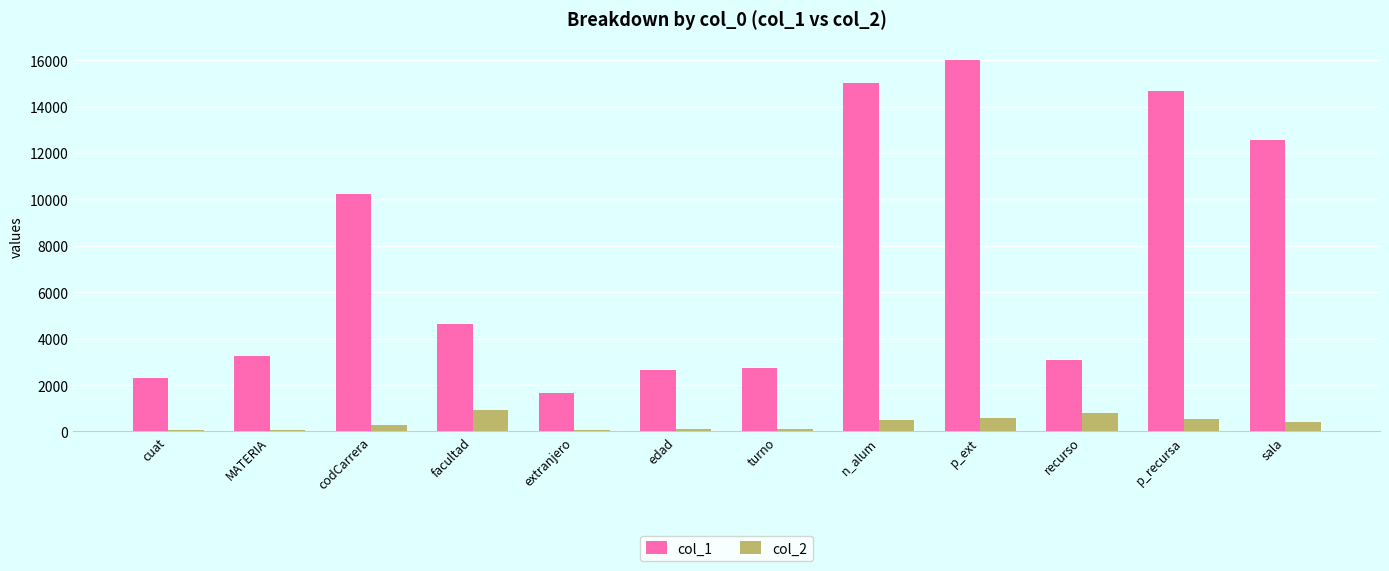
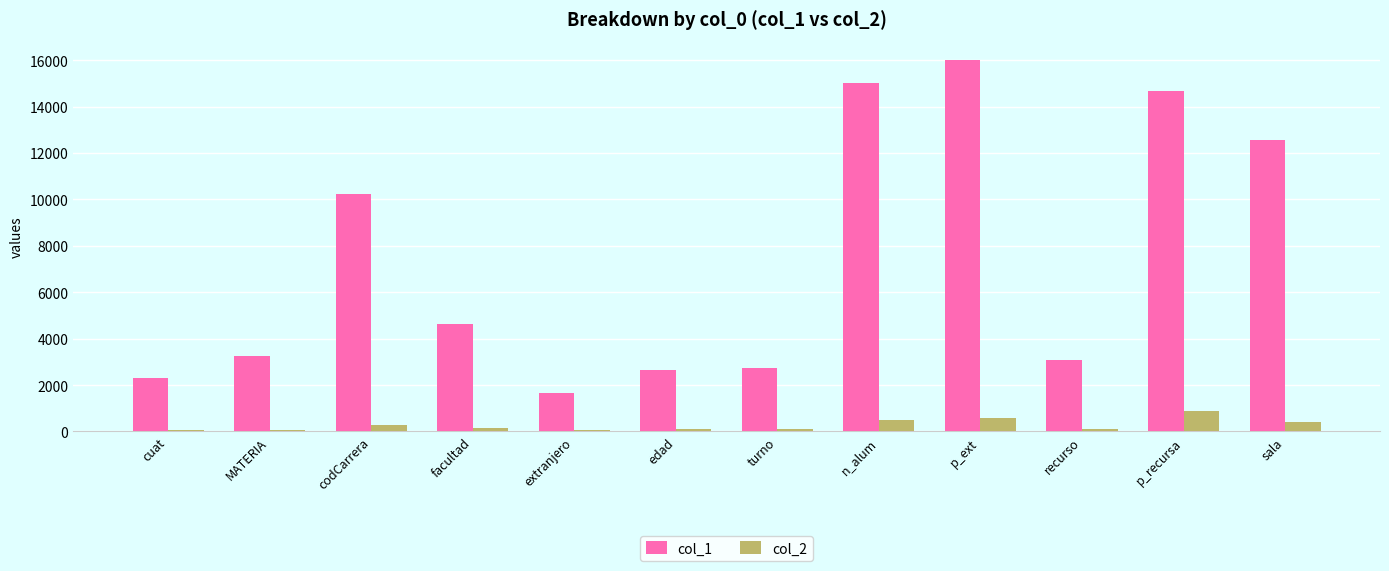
  {
    "col_1": {
      "cuat": 2300,
      "MATERIA": 3300,
      "codCarrera": 10200,
      "facultad": 4600,
      "extranjero": 1700,
      "edad": 2700,
      "turno": 2700,
      "n_alum": 15000,
      "p_ext": 16000,
      "recurso": 3100,
      "p_recursa": 14700,
      "sala": 12600
    },
    "col_2": {
      "codCarrera": 300,
-     "facultad": 900,
+     "facultad": 100,
      "n_alum": 500,
      "p_ext": 600,
-     "recurso": 800,
-     "p_recursa": 500,
+     "recurso": 100,
+     "p_recursa": 900,
      "sala": 400
    }
  }
